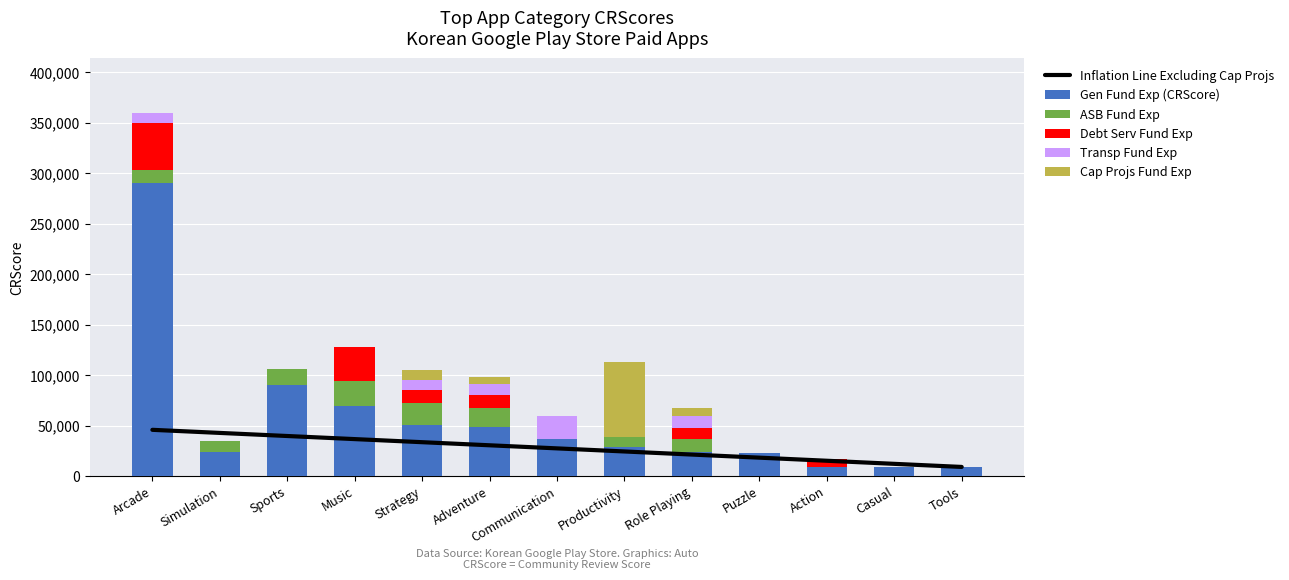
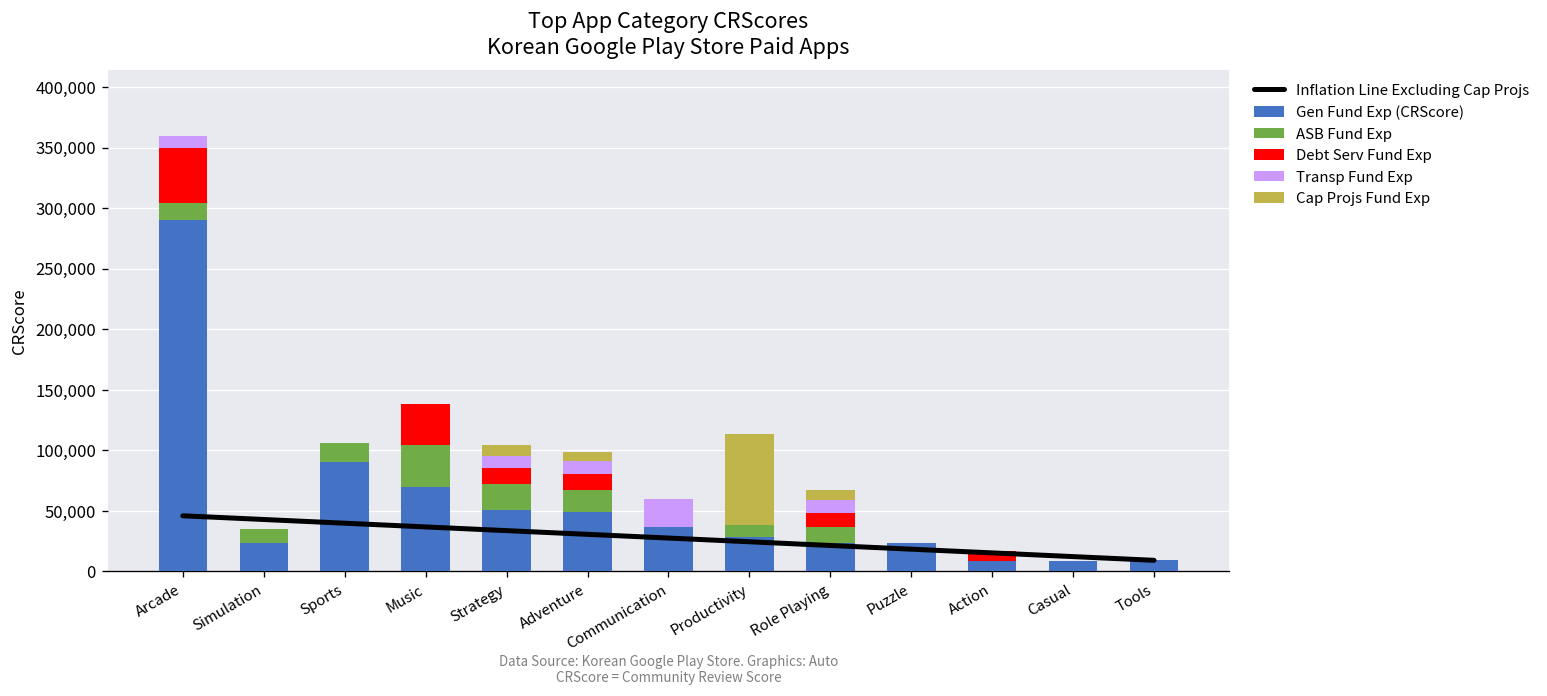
  {
    "Gen Fund Exp (CRScore)": {
      "Arcade": "290,000",
      "Simulation": "24,000",
      "Sports": "90,000",
      "Music": "69,000",
      "Strategy": "51,000",
      "Adventure": "49,000",
      "Communication": "37,000",
      "Productivity": "29,000",
      "Role Playing": "23,000",
      "Puzzle": "23,000",
      "Action": "9,000",
      "Casual": "9,000",
      "Tools": "9,000"
    },
    "Inflation Line Excluding Cap Projs": {
      "Arcade": "46,000",
      "Tools": "9,000"
    },
    "ASB Fund Exp": {
      "Arcade": "14,000",
      "Simulation": "11,000",
      "Sports": "15,000",
-     "Music": "25,000",
+     "Music": "35,000",
      "Strategy": "22,000",
      "Adventure": "19,000",
      "Communication": "0",
      "Productivity": "10,000",
      "Role Playing": "13,000",
      "Puzzle": "0",
      "Action": "0",
      "Casual": "0",
      "Tools": "0"
    },
    "Debt Serv Fund Exp": {
      "Arcade": "46,000",
      "Simulation": "0",
      "Sports": "0",
      "Music": "34,000",
      "Strategy": "13,000",
      "Adventure": "13,000",
      "Communication": "0",
      "Productivity": "0",
      "Role Playing": "12,000",
      "Puzzle": "0",
      "Action": "8,000",
      "Casual": "0",
      "Tools": "0"
    },
    "Transp Fund Exp": {
      "Arcade": "10,000",
      "Simulation": "0",
      "Sports": "0",
      "Music": "0",
      "Strategy": "10,000",
      "Adventure": "11,000",
      "Communication": "23,000",
      "Productivity": "0",
      "Role Playing": "11,000",
      "Puzzle": "0",
      "Action": "0",
      "Casual": "0",
      "Tools": "0"
    },
    "Cap Projs Fund Exp": {
      "Arcade": "0",
      "Simulation": "0",
      "Sports": "0",
      "Music": "0",
      "Strategy": "9,000",
      "Adventure": "8,000",
      "Communication": "0",
      "Productivity": "75,000",
      "Role Playing": "8,000",
      "Puzzle": "0",
      "Action": "0",
      "Casual": "0",
      "Tools": "0"
    }
  }
